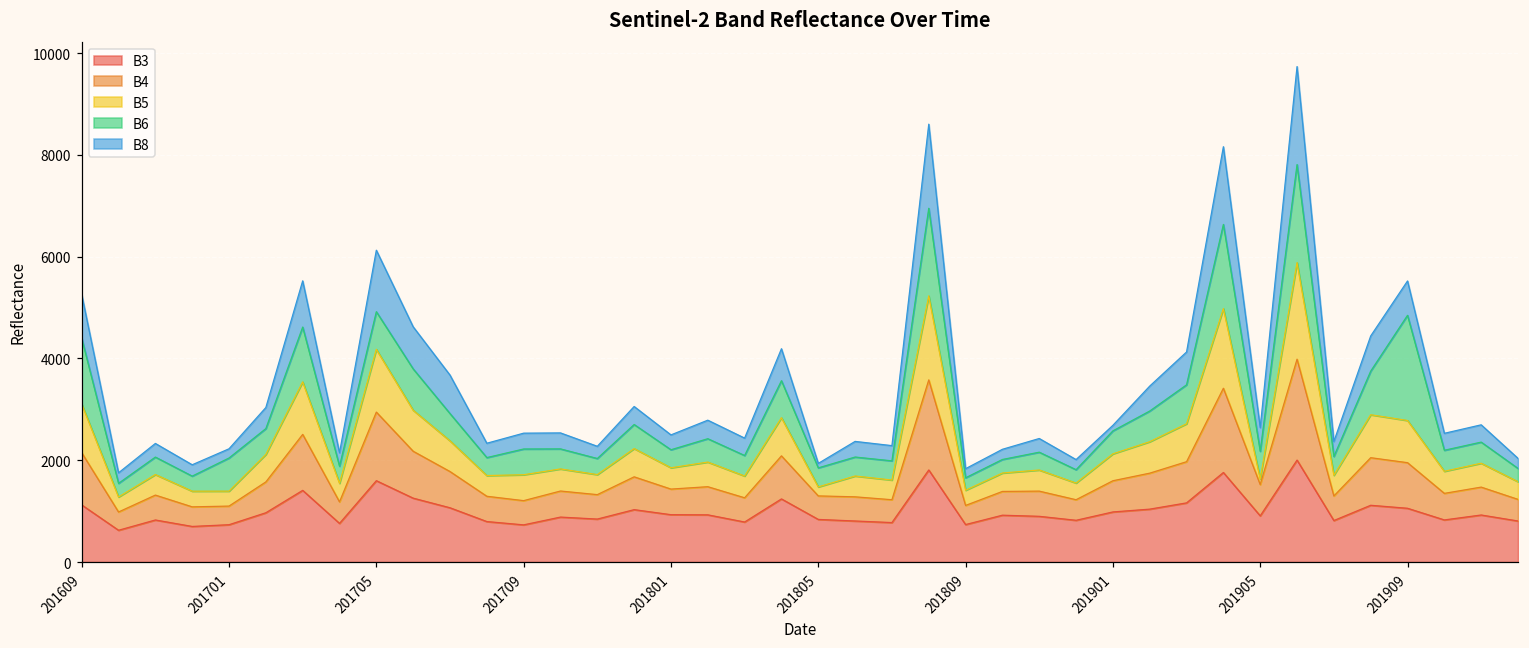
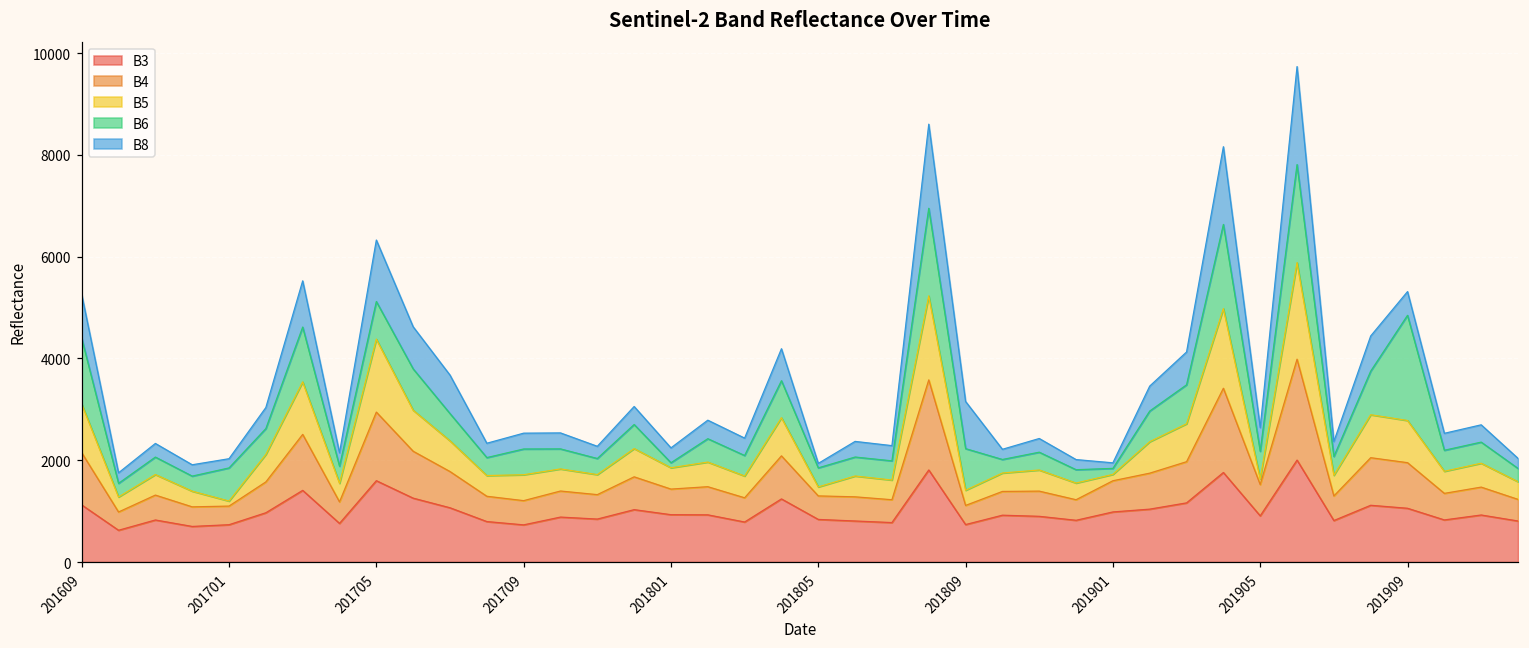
  {
    "B5": {
      "201609": 1000,
-     "201701": 300,
-     "201705": 1200,
+     "201701": 100,
+     "201705": 1400,
      "201709": 500,
      "201801": 400,
      "201805": 200,
      "201809": 300,
-     "201901": 500,
+     "201901": 100,
      "201905": 100,
      "201909": 800
    },
    "B6": {
      "201609": 1300,
      "201701": 700,
      "201705": 700,
      "201709": 500,
-     "201801": 400,
+     "201801": 100,
      "201805": 400,
-     "201809": 200,
-     "201901": 500,
+     "201809": 800,
+     "201901": 100,
      "201905": 500,
      "201909": 2100
    },
    "B8": {
      "201609": 900,
      "201701": 200,
      "201705": 1200,
      "201709": 300,
      "201801": 300,
      "201805": 100,
-     "201809": 200,
+     "201809": 900,
      "201901": 100,
      "201905": 500,
-     "201909": 700
+     "201909": 500
    }
  }
